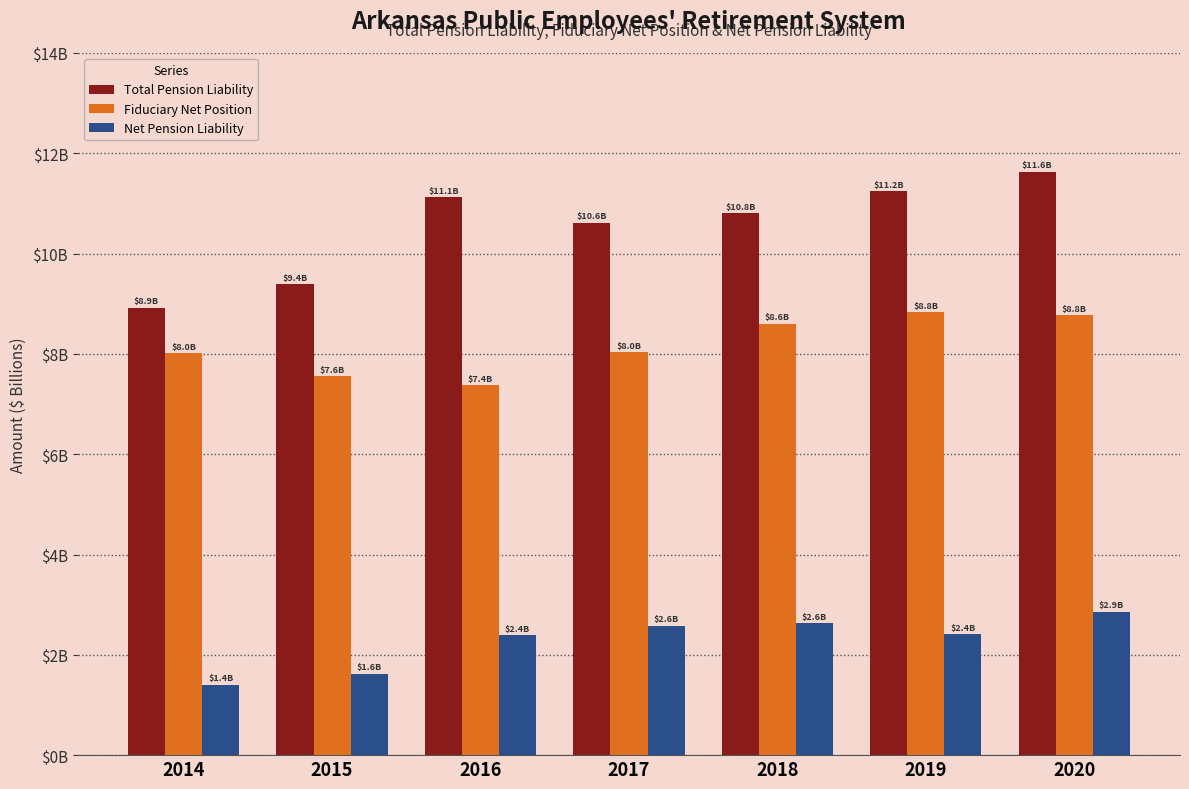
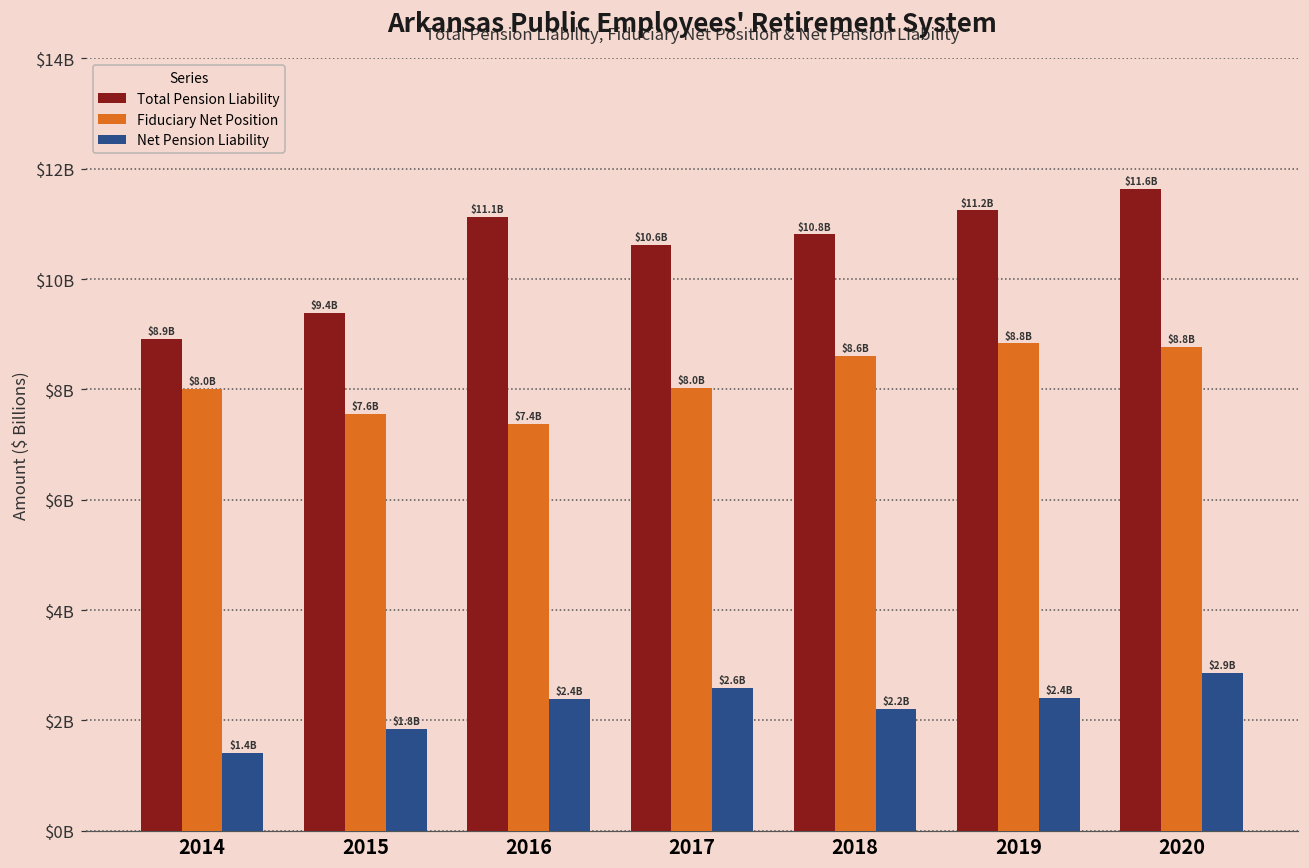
  {
    "Total Pension Liability": {
      "2014": "$8.9B",
      "2015": "$9.4B",
      "2016": "$11.1B",
      "2017": "$10.6B",
      "2018": "$10.8B",
      "2019": "$11.2B",
      "2020": "$11.6B"
    },
    "Fiduciary Net Position": {
      "2014": "$8.0B",
      "2015": "$7.6B",
      "2016": "$7.4B",
      "2017": "$8.0B",
      "2018": "$8.6B",
      "2019": "$8.8B",
      "2020": "$8.8B"
    },
    "Net Pension Liability": {
      "2014": "$1.4B",
-     "2015": "$1.6B",
+     "2015": "$1.8B",
      "2016": "$2.4B",
      "2017": "$2.6B",
-     "2018": "$2.6B",
+     "2018": "$2.2B",
      "2019": "$2.4B",
      "2020": "$2.9B"
    }
  }
